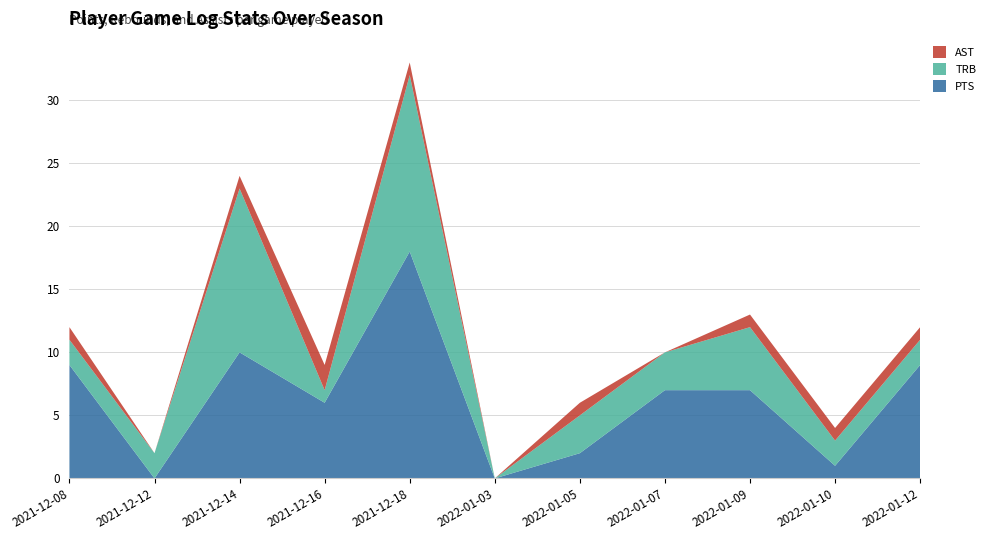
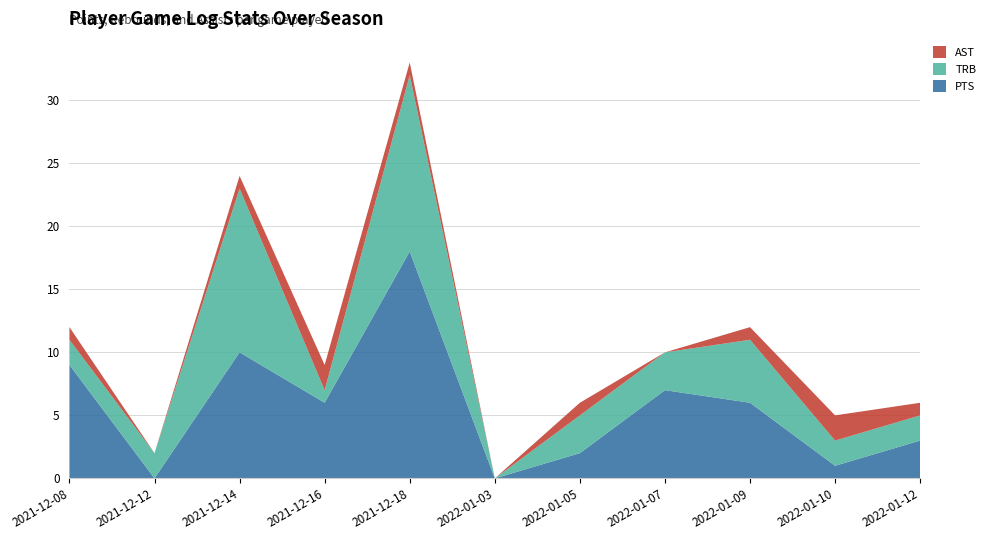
  {
    "PTS": {
      "2021-12-08": 9,
      "2021-12-12": 0,
      "2021-12-14": 10,
      "2021-12-16": 6,
      "2021-12-18": 18,
      "2022-01-05": 2,
      "2022-01-07": 7,
-     "2022-01-09": 7,
+     "2022-01-09": 6,
      "2022-01-10": 1,
-     "2022-01-12": 9
+     "2022-01-12": 3
    },
    "TRB": {
      "2021-12-08": 2,
      "2021-12-14": 13,
      "2021-12-16": 1,
      "2021-12-18": 14,
      "2022-01-05": 3,
      "2022-01-09": 5,
      "2022-01-10": 2,
      "2022-01-12": 2
    },
    "AST": {
      "2021-12-08": 1,
      "2021-12-14": 1,
      "2021-12-16": 2,
      "2021-12-18": 1,
      "2022-01-05": 1,
      "2022-01-09": 1,
-     "2022-01-10": 1,
+     "2022-01-10": 2,
      "2022-01-12": 1
    }
  }
